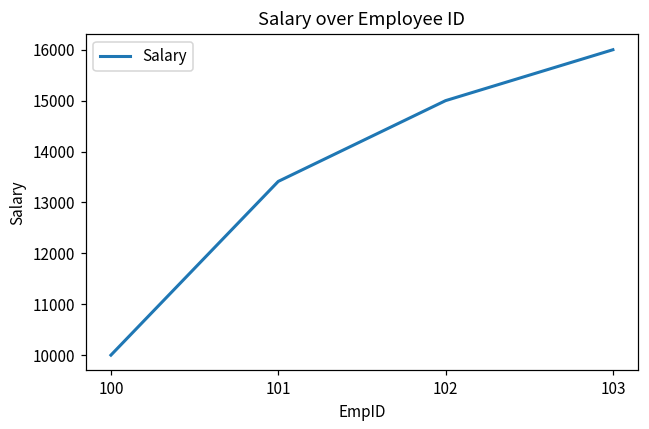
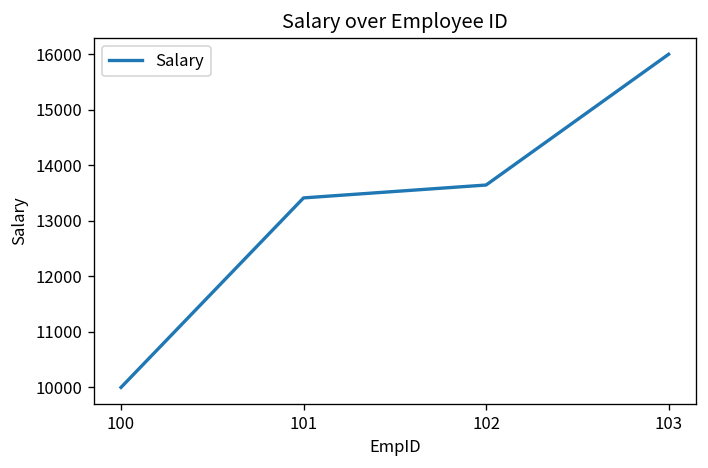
  {
    "100": 10000,
    "101": 13400,
-   "102": 15000,
+   "102": 13600,
    "103": 16000
  }
